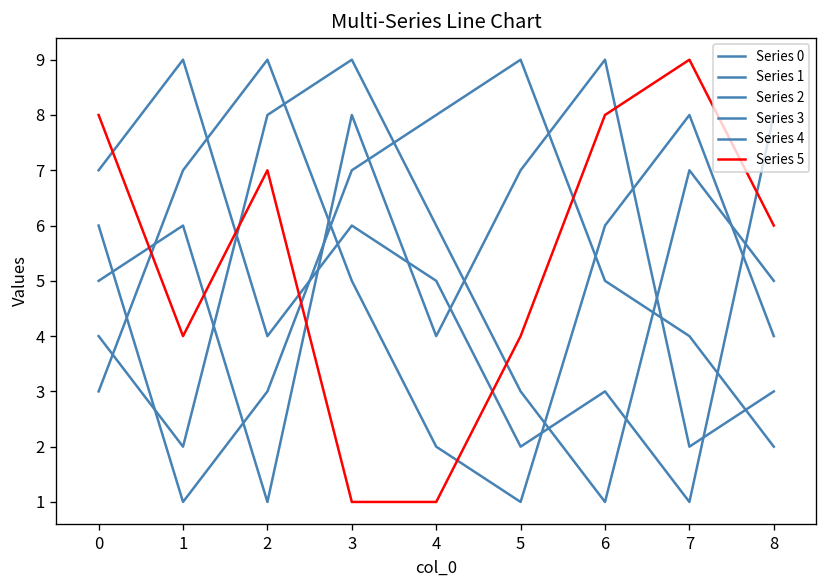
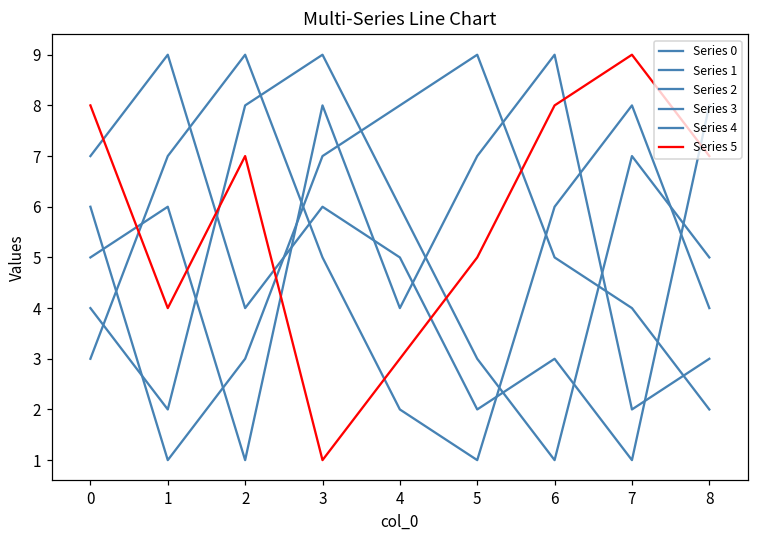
  {
    "Series 5": {
      "0": 8,
      "1": 4,
      "2": 7,
      "3": 1,
-     "4": 1,
-     "5": 4,
+     "4": 3,
+     "5": 5,
      "6": 8,
      "7": 9,
-     "8": 6
+     "8": 7
    }
  }
